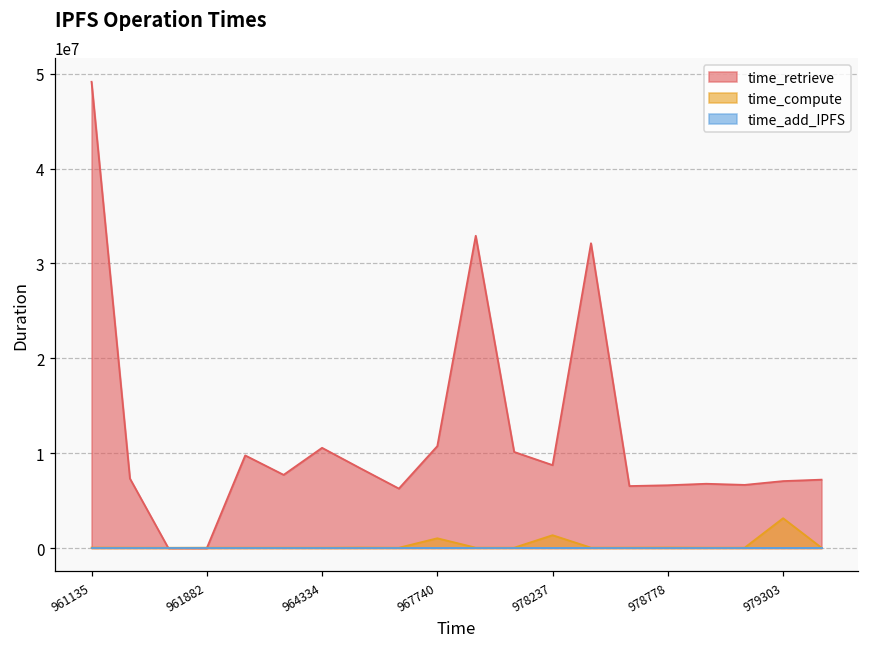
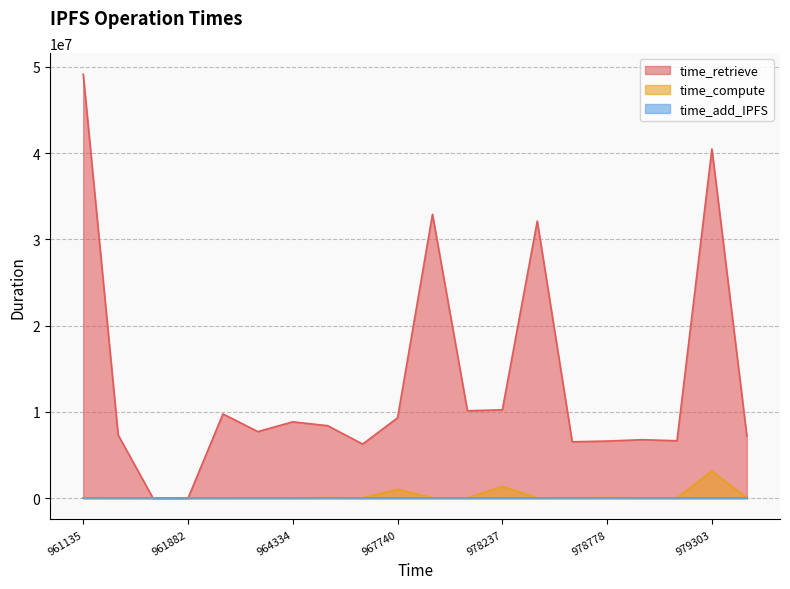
  {
    "time_retrieve": {
      "961135": 49000000,
-     "964334": 11000000,
-     "967740": 11000000,
-     "978237": 9000000,
+     "964334": 9000000,
+     "967740": 9000000,
+     "978237": 10000000,
      "978778": 7000000,
-     "979303": 7000000
+     "979303": 40000000
    },
    "time_compute": {
      "967740": 1000000,
      "978237": 1000000,
      "979303": 3000000
    },
    "time_add_IPFS": {
      "967740": 0,
      "978237": 0,
      "979303": 0
    }
  }
